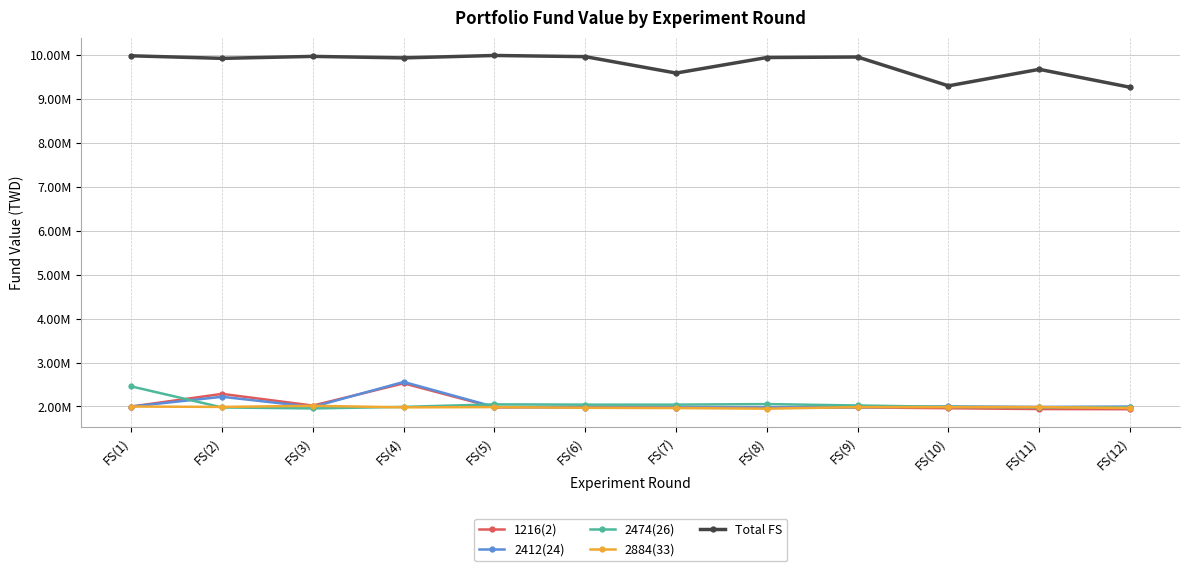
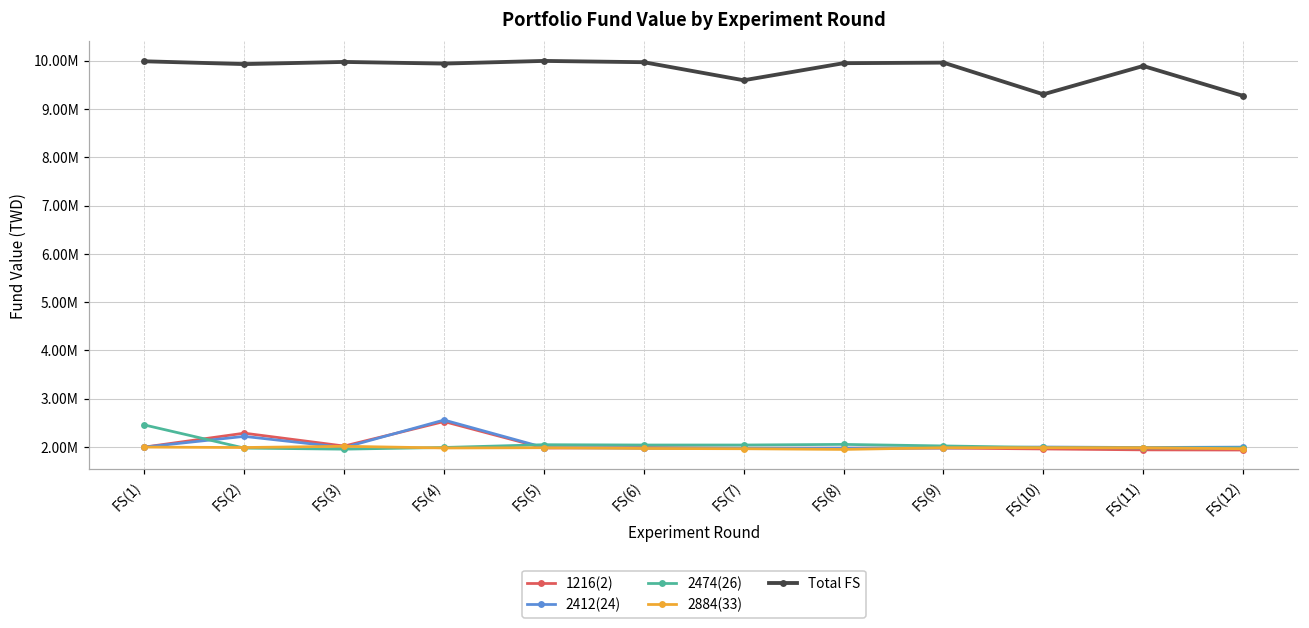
  {
    "1216(2)": {
      "FS(2)": 2300000
    },
    "2412(24)": {
      "FS(2)": 2200000
    },
    "2474(26)": {
      "FS(1)": 2500000,
      "FS(7)": 2000000,
      "FS(8)": 2100000
    },
    "Total FS": {
      "FS(1)": 10000000,
      "FS(2)": 9900000,
      "FS(3)": 10000000,
      "FS(4)": 9900000,
      "FS(5)": 10000000,
      "FS(6)": 10000000,
      "FS(7)": 9600000,
      "FS(8)": 9900000,
      "FS(9)": 10000000,
      "FS(10)": 9300000,
-     "FS(11)": 9700000,
+     "FS(11)": 9900000,
      "FS(12)": 9300000
    }
  }
